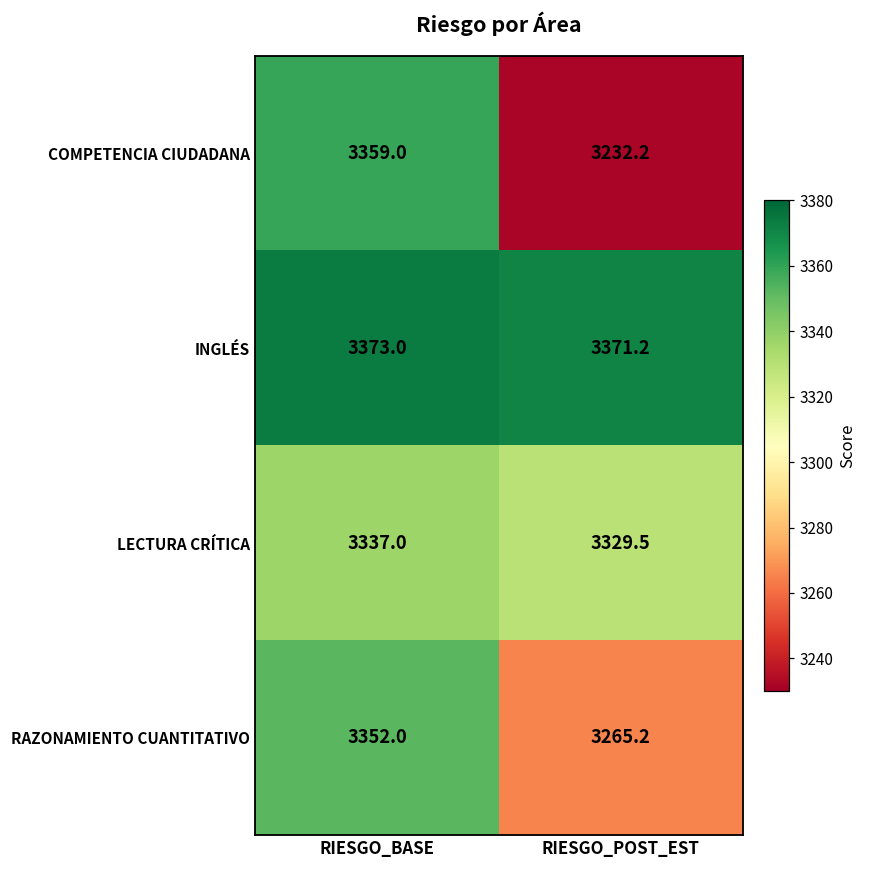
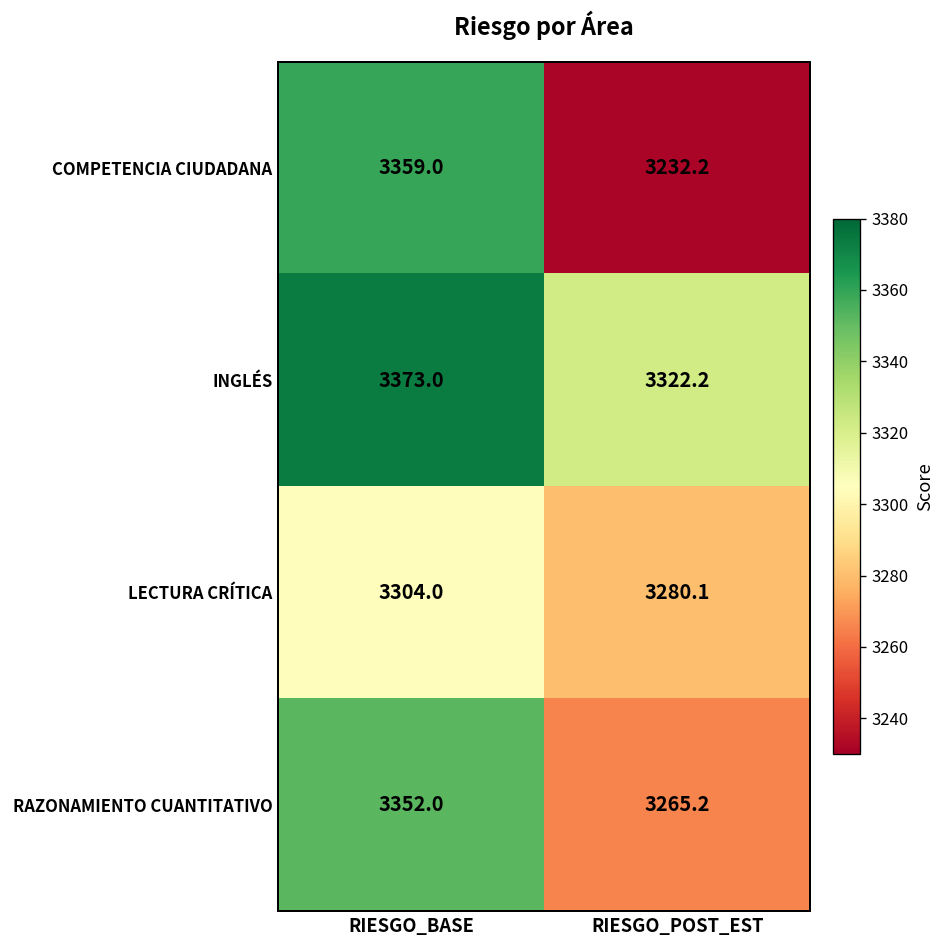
  {
    "COMPETENCIA CIUDADANA": {
      "RIESGO_BASE": 3359.0,
      "RIESGO_POST_EST": 3232.2
    },
    "INGLÉS": {
      "RIESGO_BASE": 3373.0,
-     "RIESGO_POST_EST": 3371.2
+     "RIESGO_POST_EST": 3322.2
    },
    "LECTURA CRÍTICA": {
-     "RIESGO_BASE": 3337.0,
-     "RIESGO_POST_EST": 3329.5
+     "RIESGO_BASE": 3304.0,
+     "RIESGO_POST_EST": 3280.1
    },
    "RAZONAMIENTO CUANTITATIVO": {
      "RIESGO_BASE": 3352.0,
      "RIESGO_POST_EST": 3265.2
    }
  }
